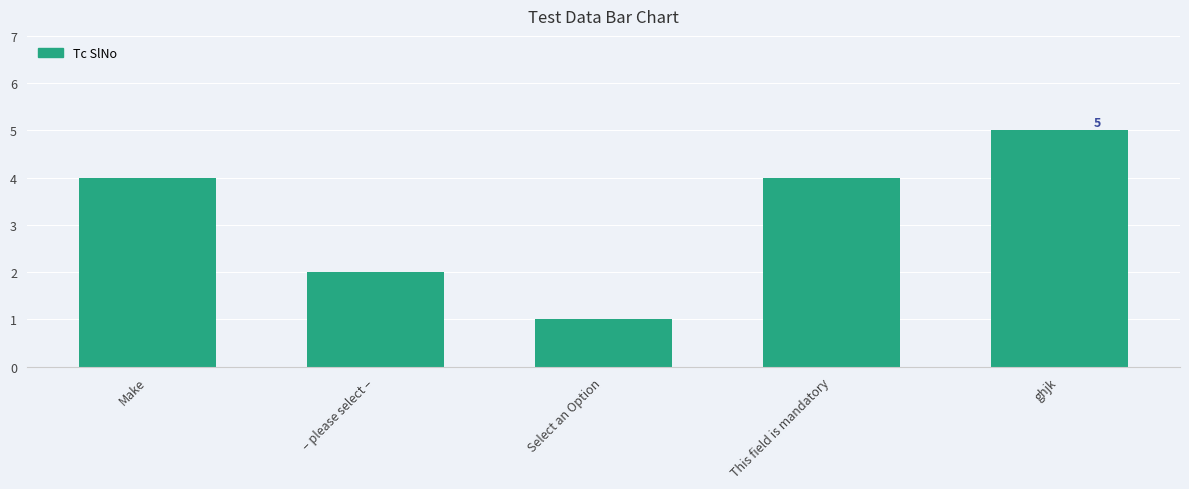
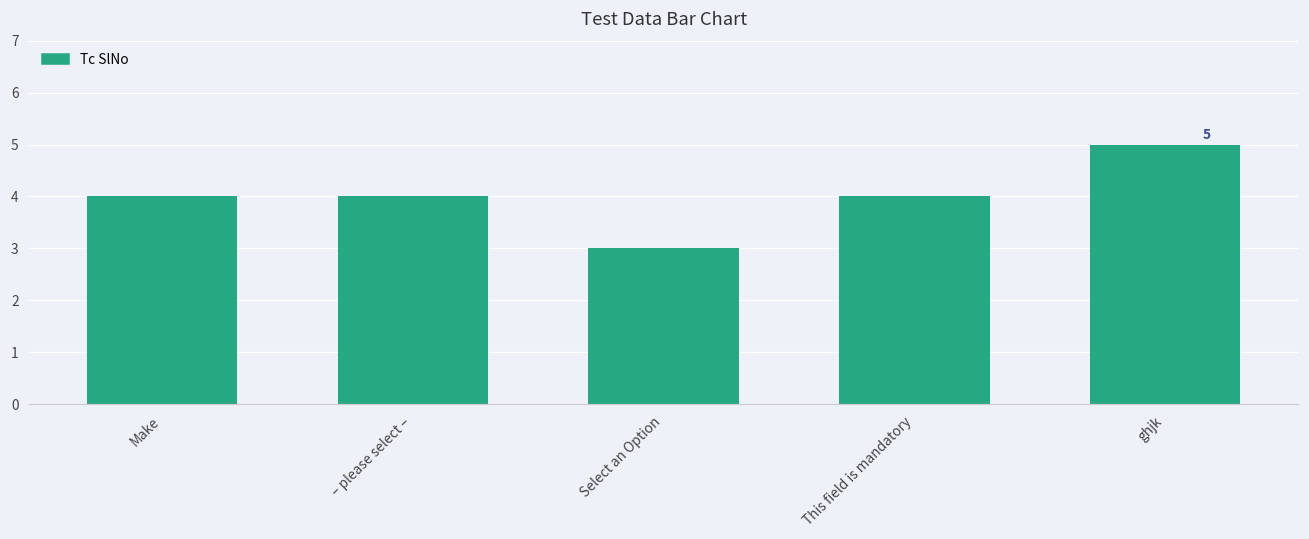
  {
    "Make": 4,
-   "– please select –": 2,
-   "Select an Option": 1,
+   "– please select –": 4,
+   "Select an Option": 3,
    "This field is mandatory": 4
  }
